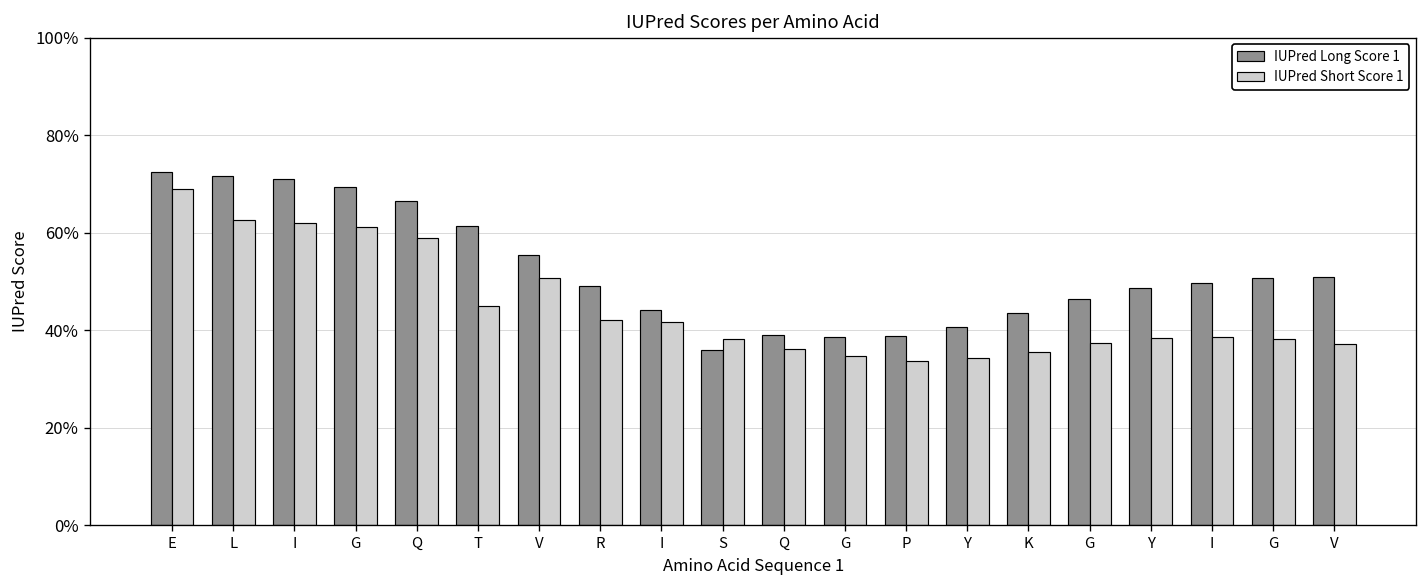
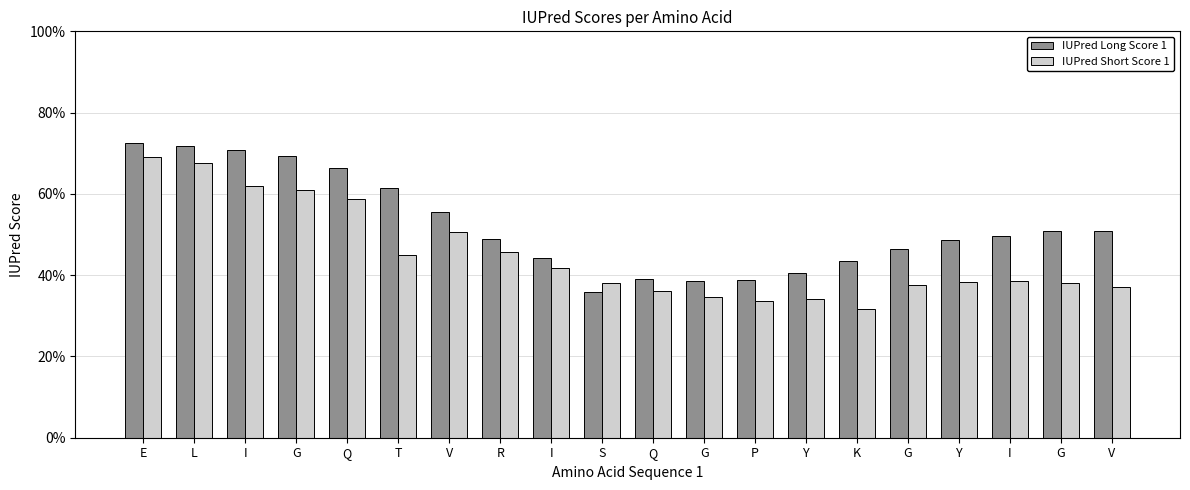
  {
    "IUPred Long Score 1": {
      "E": "73%",
      "L": "72%",
      "T": "61%",
      "R": "49%",
      "S": "36%",
      "P": "39%",
      "K": "43%"
    },
    "IUPred Short Score 1": {
      "E": "69%",
-     "L": "63%",
+     "L": "68%",
      "T": "45%",
-     "R": "42%",
+     "R": "46%",
      "S": "38%",
      "P": "34%",
-     "K": "36%"
+     "K": "32%"
    }
  }
